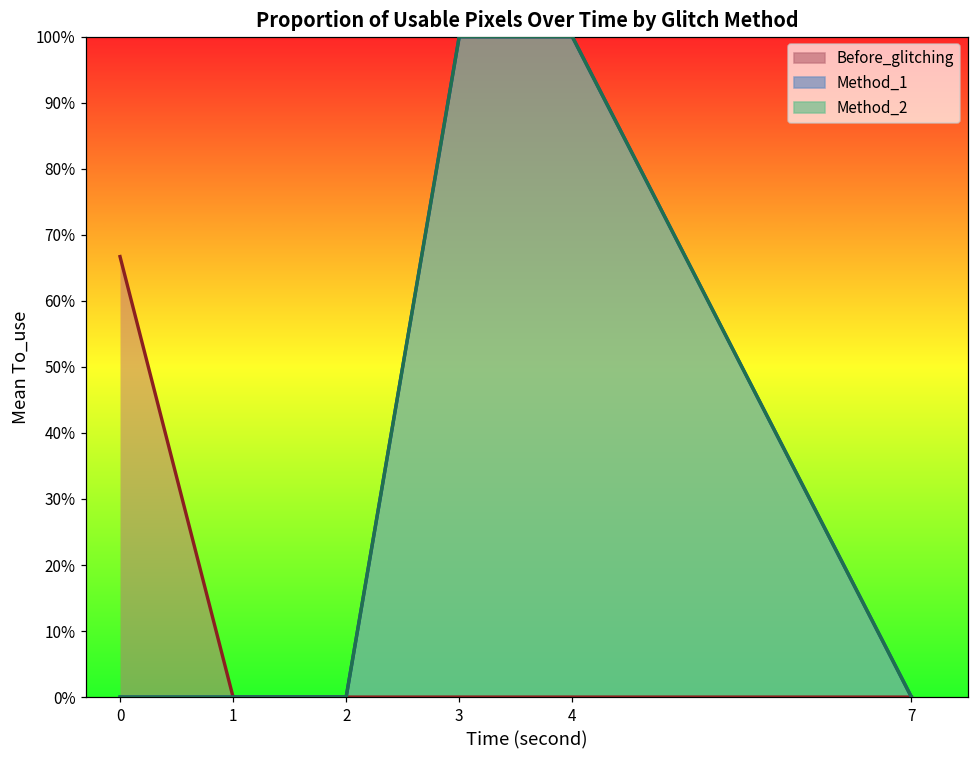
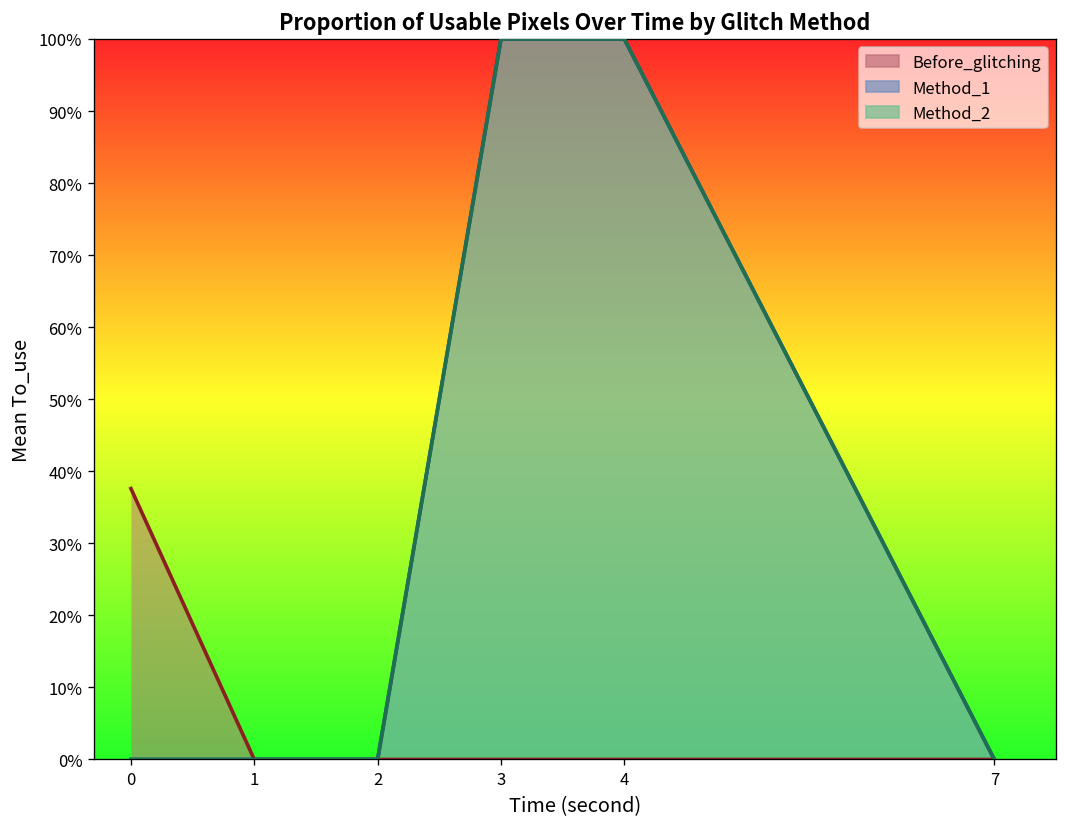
  {
    "Before_glitching": {
-     "0": "67%",
+     "0": "38%",
      "3": "0%",
      "4": "0%"
    },
    "Method_2": {
      "0": "0%",
      "3": "100%",
      "4": "100%"
    }
  }
